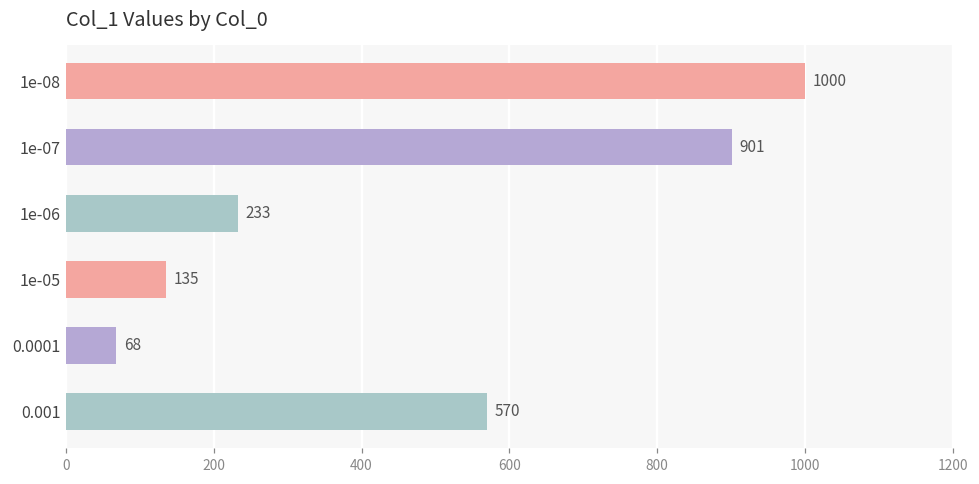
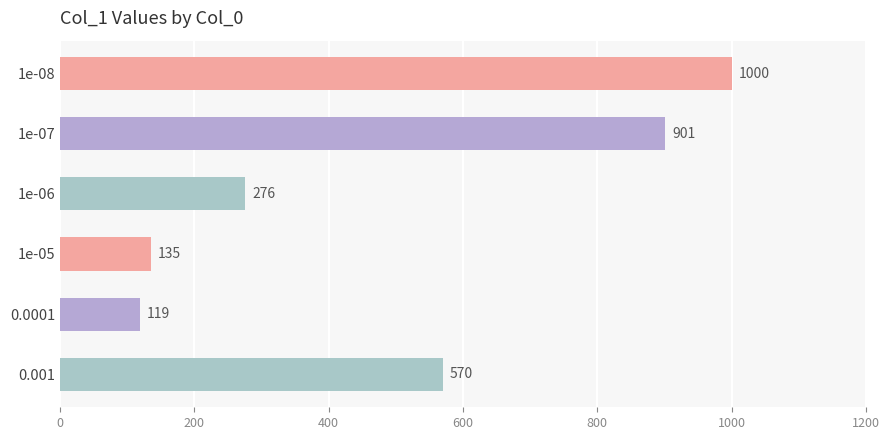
  {
    "1e-08": 1000,
    "1e-07": 901,
-   "1e-06": 233,
+   "1e-06": 276,
    "1e-05": 135,
-   "0.0001": 68,
+   "0.0001": 119,
    "0.001": 570
  }
